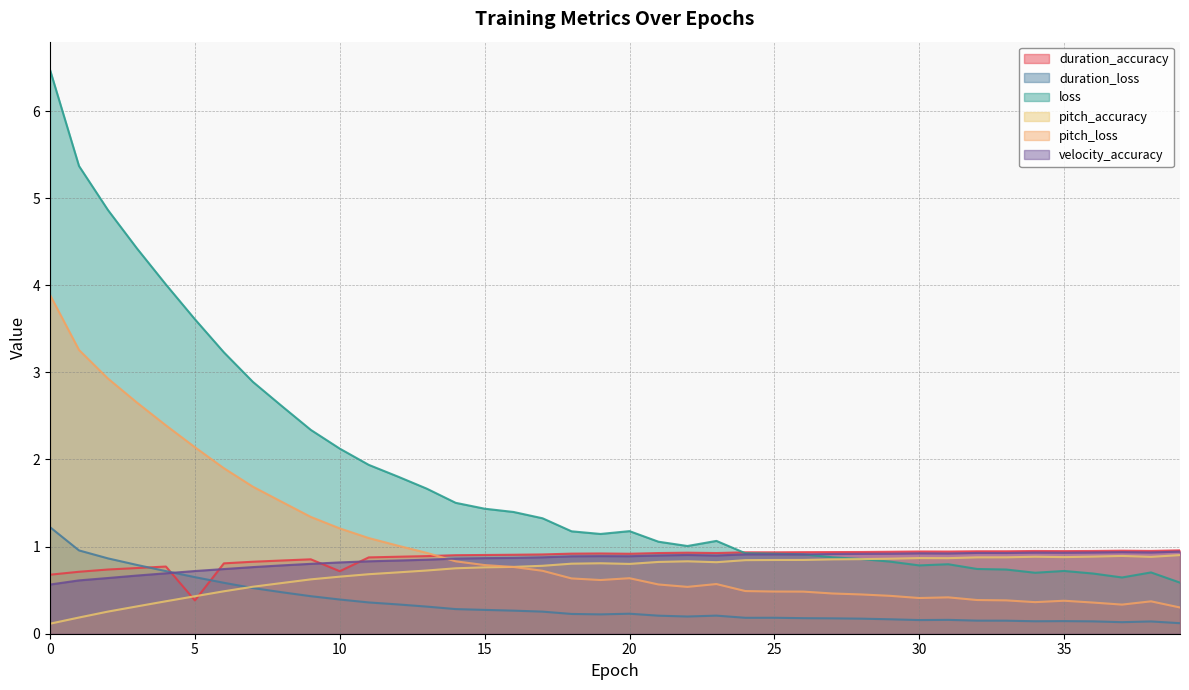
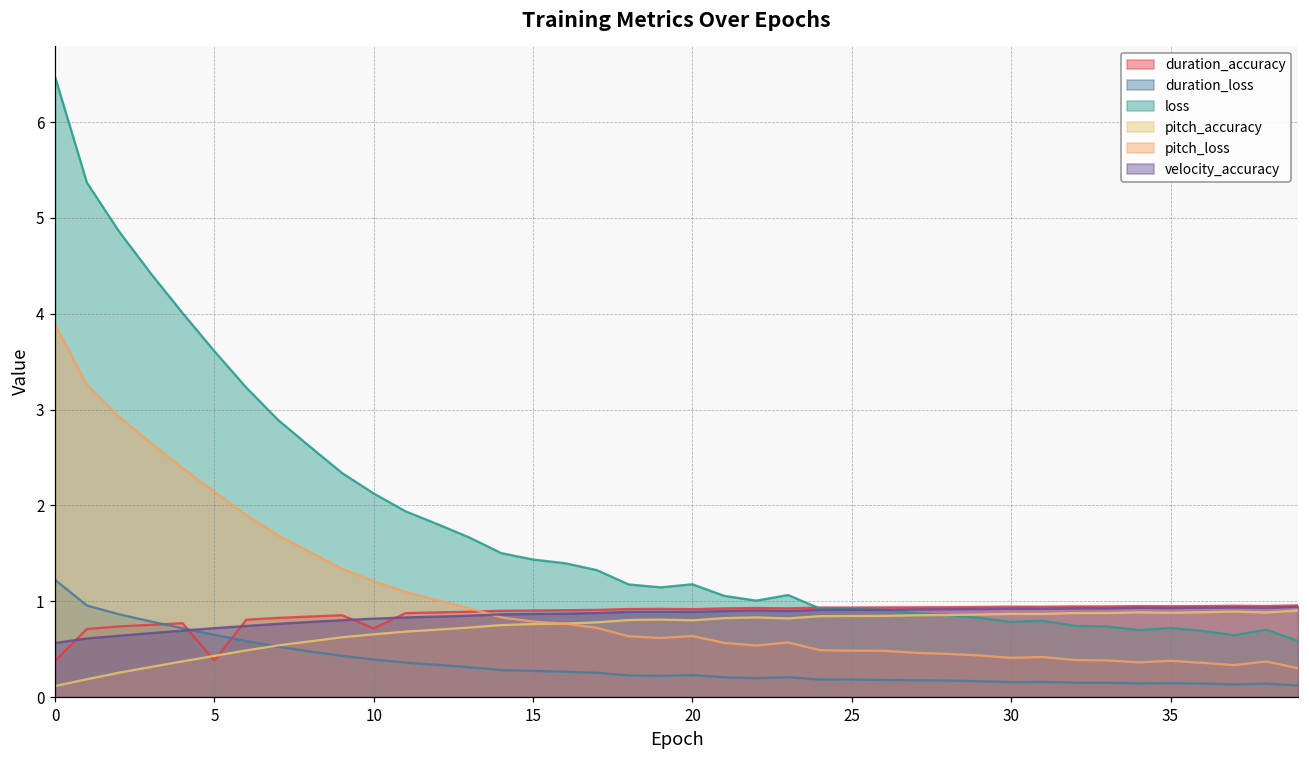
  {
    "duration_accuracy": {
-     "0": 0.7,
+     "0": 0.4,
      "5": 0.4,
      "10": 0.7,
      "15": 0.9
    }
  }
